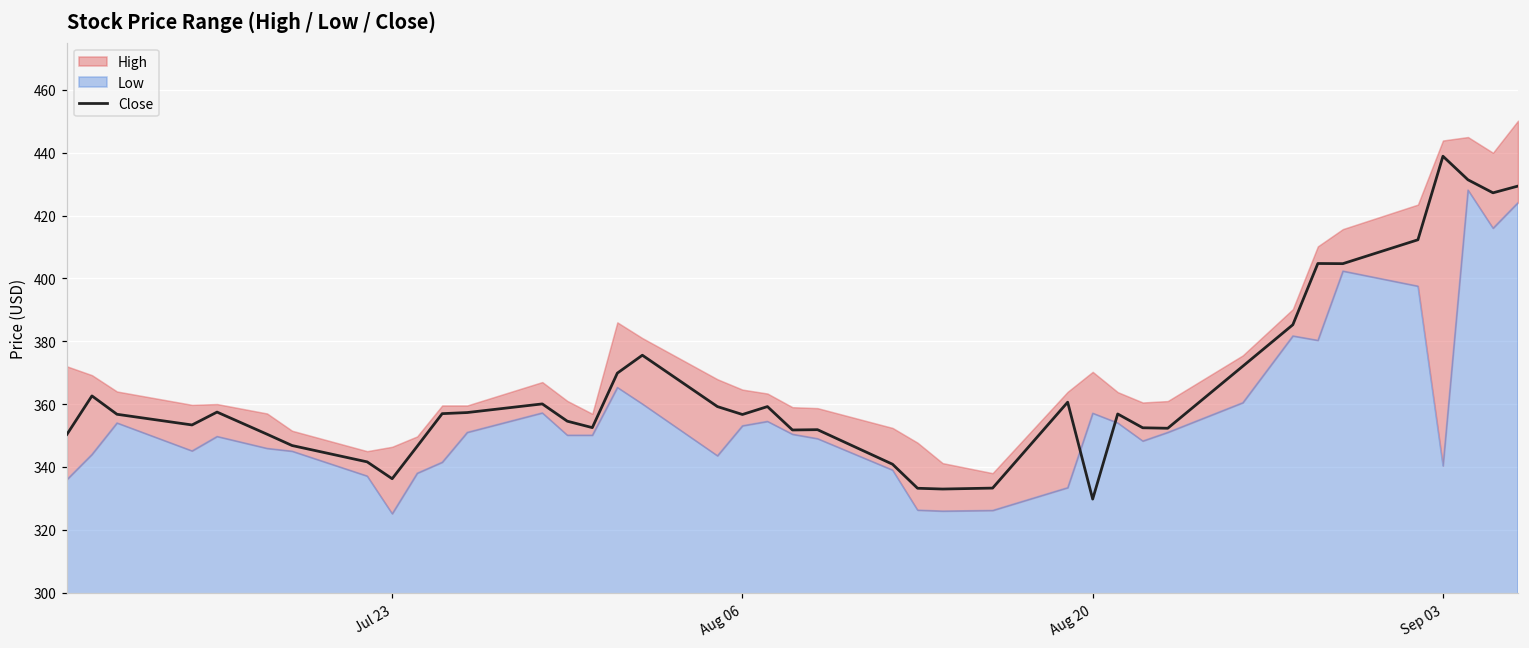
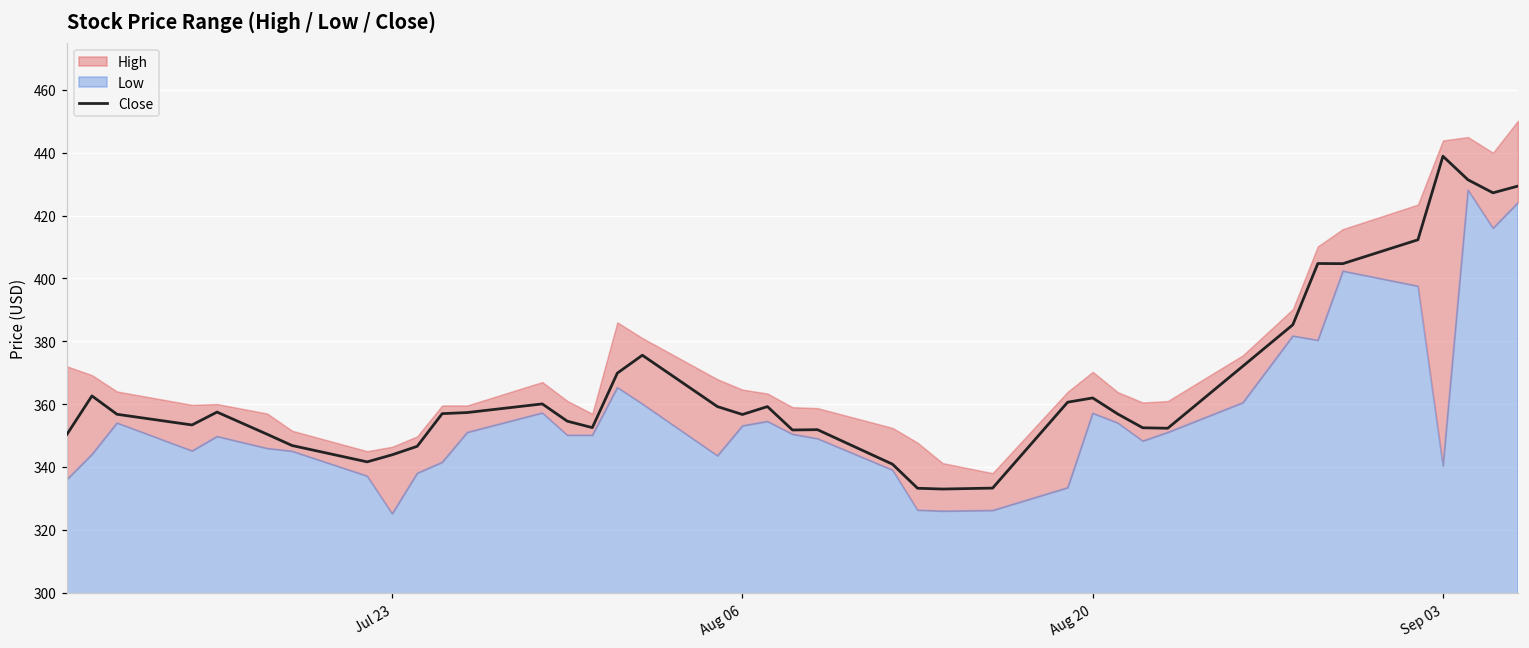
  {
    "Close": {
-     "Jul 23": 336,
+     "Jul 23": 344,
      "Aug 06": 357,
-     "Aug 20": 330,
+     "Aug 20": 362,
      "Sep 03": 439
    },
    "Low": {
      "Jul 23": 325,
      "Aug 06": 353,
      "Aug 20": 357,
      "Sep 03": 340
    }
  }
